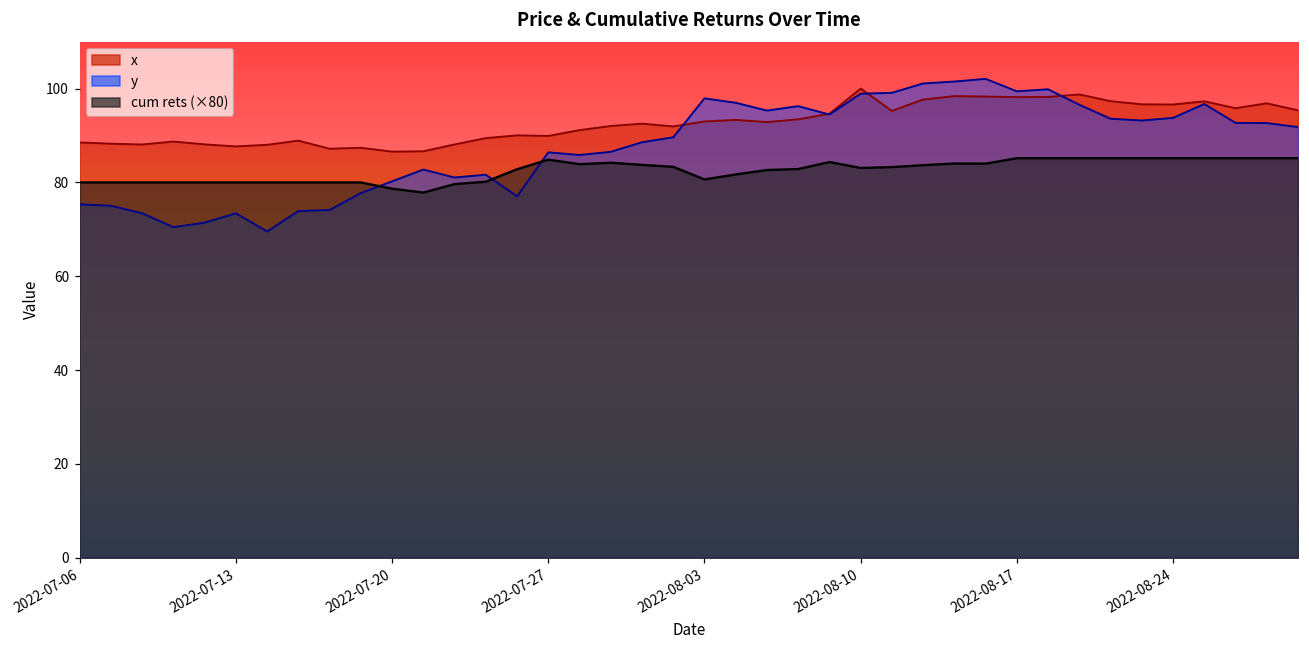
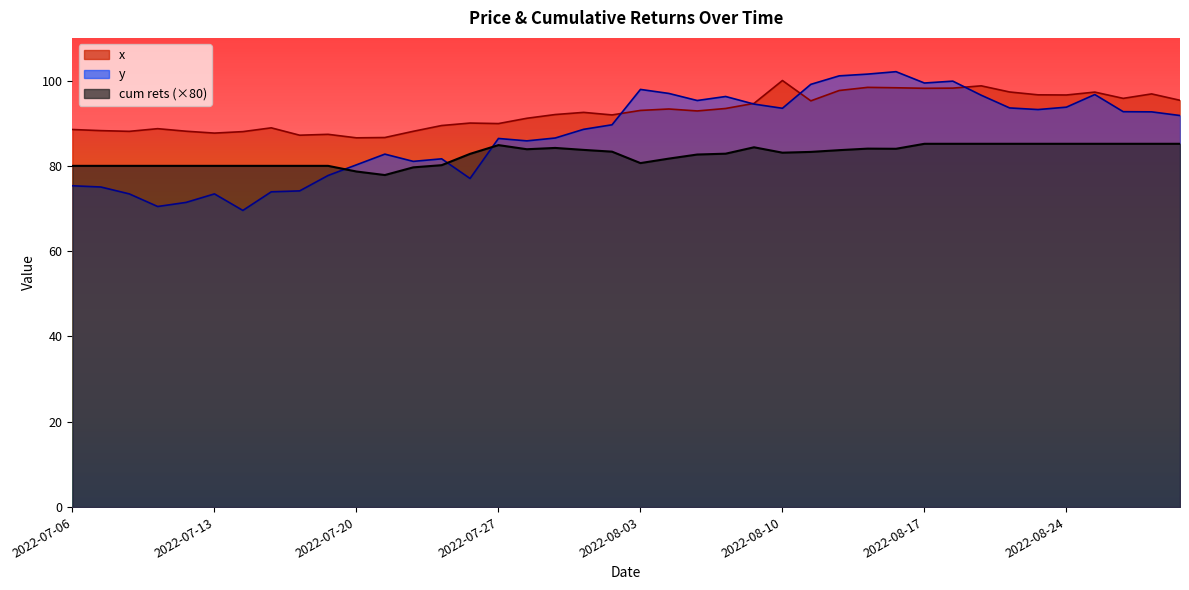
  {
    "x": {
      "2022-07-06": 89,
      "2022-07-13": 88,
      "2022-07-20": 87,
      "2022-07-27": 90,
      "2022-08-03": 93,
      "2022-08-10": 100,
      "2022-08-17": 98,
      "2022-08-24": 97
    },
    "y": {
      "2022-07-06": 75,
      "2022-07-13": 73,
      "2022-07-20": 80,
      "2022-07-27": 86,
      "2022-08-03": 98,
-     "2022-08-10": 99,
+     "2022-08-10": 93,
      "2022-08-17": 99,
      "2022-08-24": 94
    },
    "cum rets (×80)": {
      "2022-07-06": 80,
      "2022-07-13": 80,
      "2022-07-20": 79,
      "2022-07-27": 85,
      "2022-08-03": 81,
      "2022-08-10": 83,
      "2022-08-17": 85,
      "2022-08-24": 85
    }
  }
